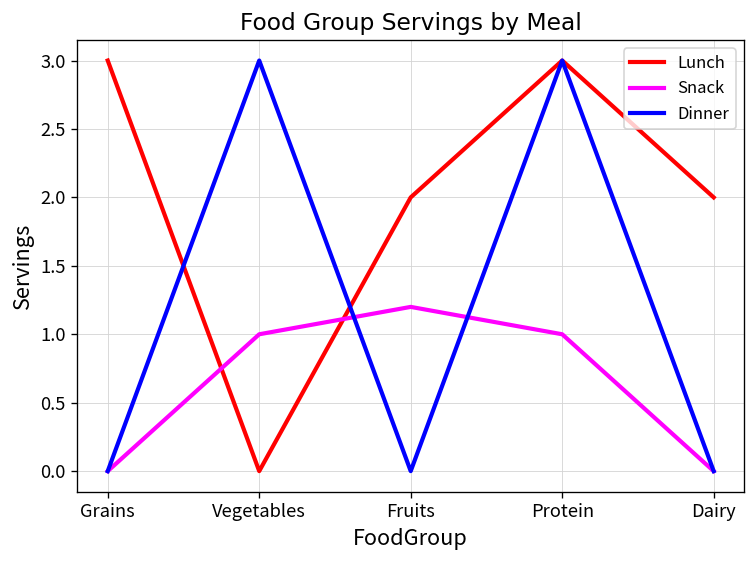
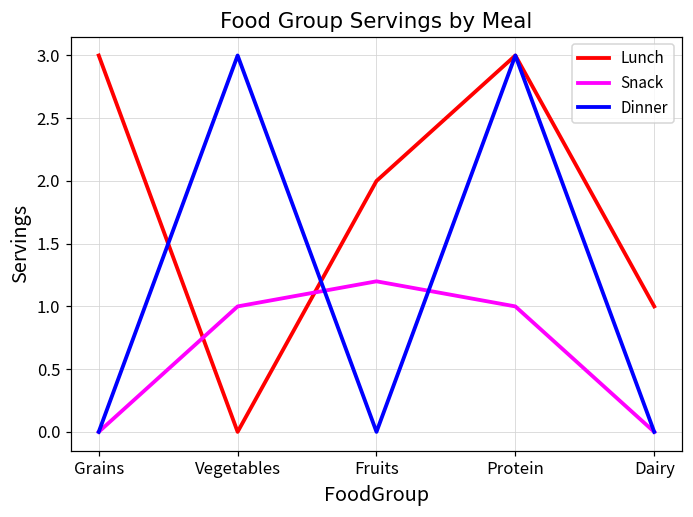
  {
    "Lunch": {
      "Grains": 3,
      "Vegetables": 0,
      "Fruits": 2,
-     "Dairy": 2
+     "Dairy": 1
    },
    "Snack": {
      "Vegetables": 1,
      "Fruits": 1.20,
      "Protein": 1
    },
    "Dinner": {
      "Vegetables": 3,
      "Fruits": 0
    }
  }
